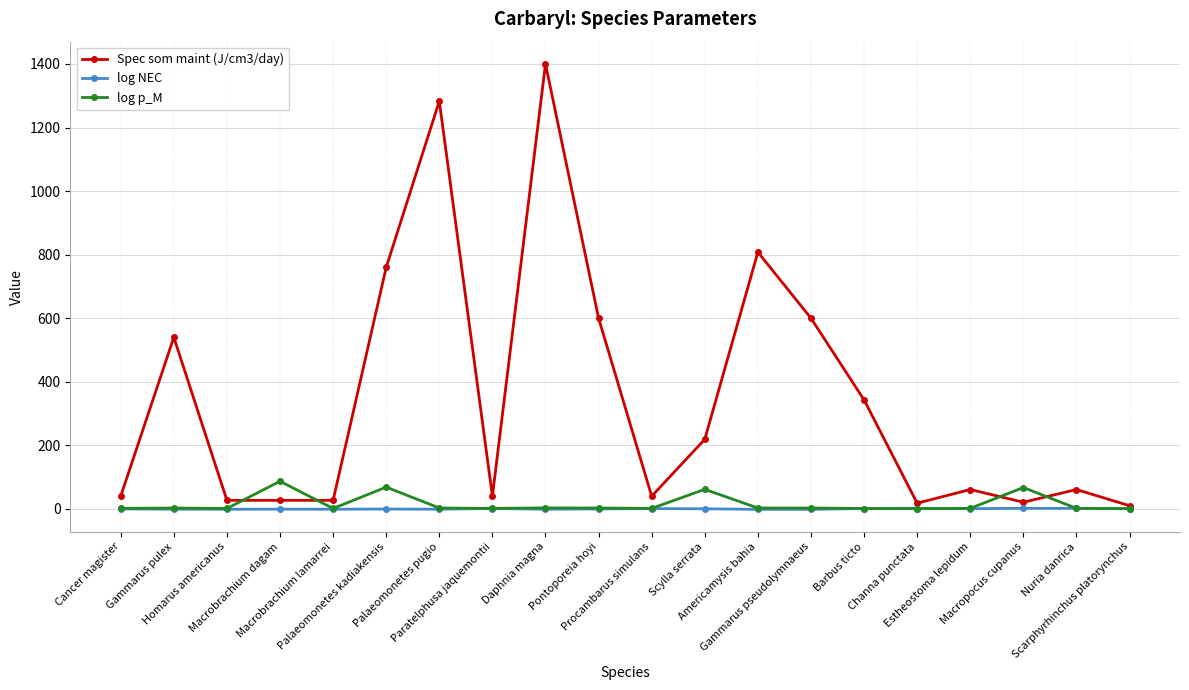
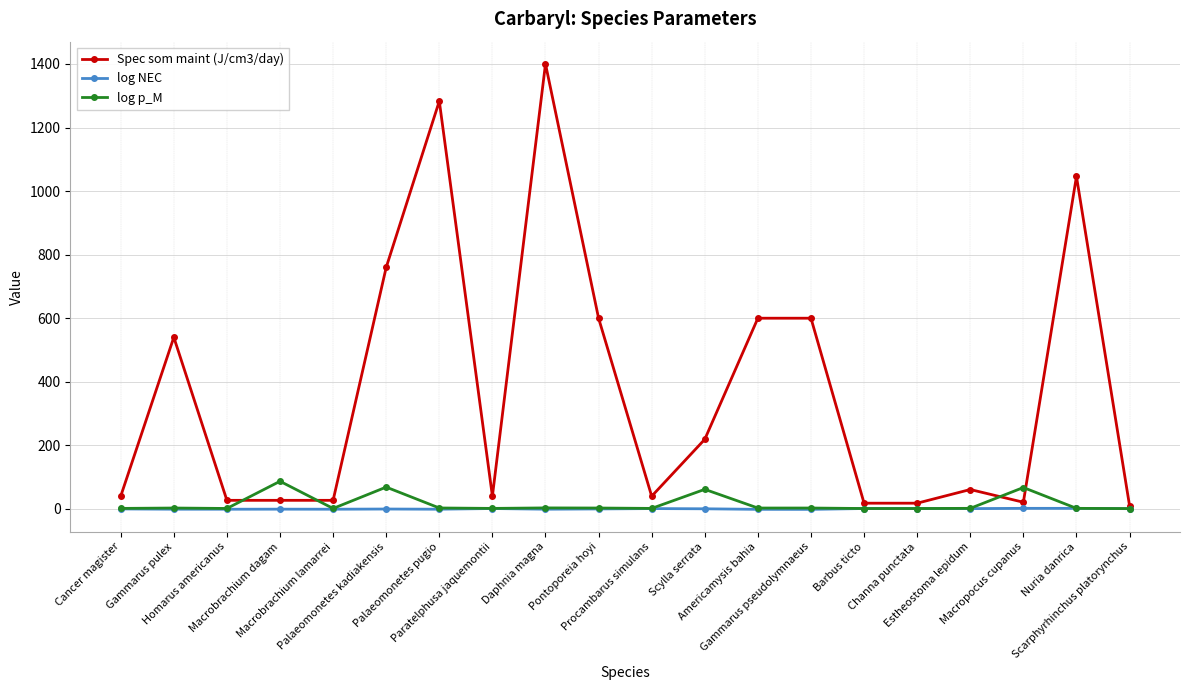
  {
    "Spec som maint (J/cm3/day)": {
      "Cancer magister": 40,
      "Gammarus pulex": 540,
      "Homarus americanus": 30,
      "Macrobrachium dagam": 30,
      "Macrobrachium lamarrei": 30,
      "Palaeomonetes kadiakensis": 760,
      "Palaeomonetes pugio": 1280,
      "Paratelphusa jaquemontii": 40,
      "Daphnia magna": 1400,
      "Pontoporeia hoyi": 600,
      "Procambarus simulans": 40,
      "Scylla serrata": 220,
-     "Americamysis bahia": 810,
+     "Americamysis bahia": 600,
      "Gammarus pseudolymnaeus": 600,
-     "Barbus ticto": 340,
+     "Barbus ticto": 20,
      "Channa punctata": 20,
      "Estheostoma lepidum": 60,
      "Macropocus cupanus": 20,
-     "Nuria danrica": 60,
+     "Nuria danrica": 1050,
      "Scarphyrhinchus platorynchus": 10
    },
    "log NEC": {
      "Macrobrachium dagam": 0,
      "Palaeomonetes kadiakensis": 0,
      "Scylla serrata": 0,
      "Macropocus cupanus": 0
    },
    "log p_M": {
      "Macrobrachium dagam": 90,
      "Palaeomonetes kadiakensis": 70,
      "Scylla serrata": 60,
      "Macropocus cupanus": 70
    }
  }
